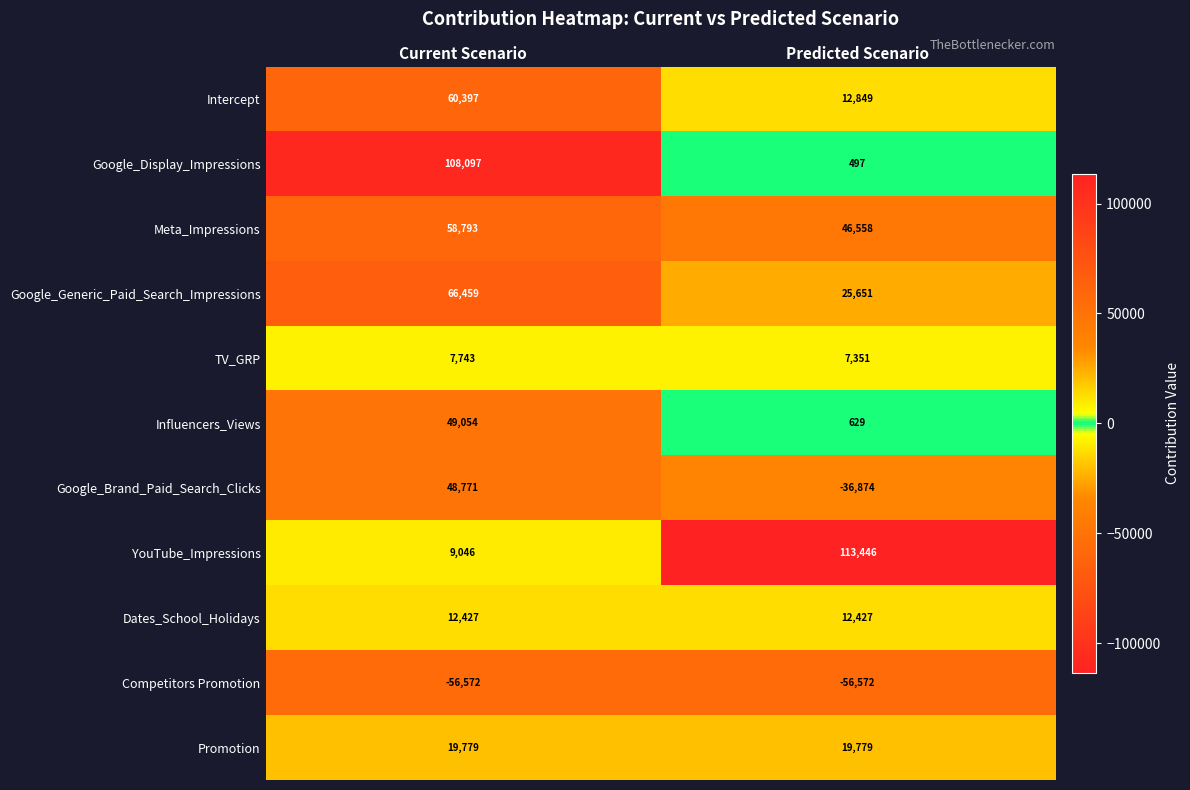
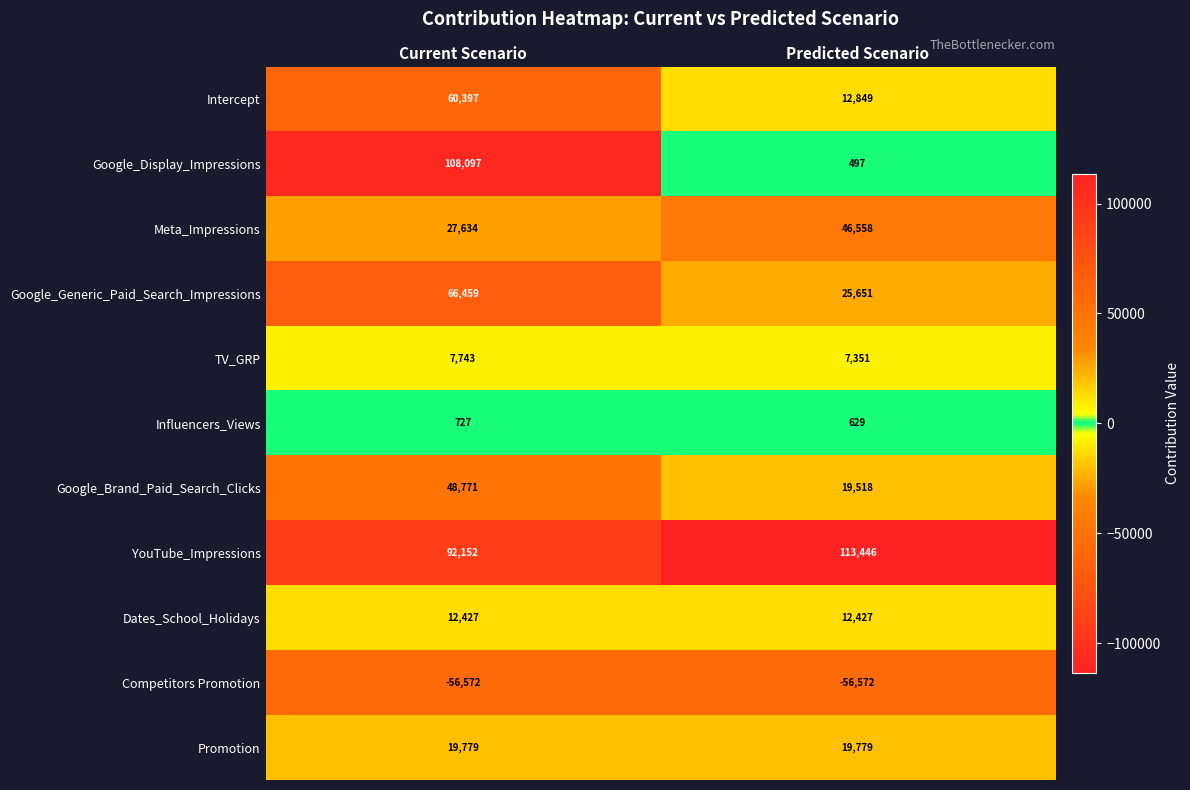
  {
    "Intercept": {
      "Current Scenario": "60,397",
      "Predicted Scenario": "12,849"
    },
    "Google_Display_Impressions": {
      "Current Scenario": "108,097",
      "Predicted Scenario": "497"
    },
    "Meta_Impressions": {
-     "Current Scenario": "58,793",
+     "Current Scenario": "27,634",
      "Predicted Scenario": "46,558"
    },
    "Google_Generic_Paid_Search_Impressions": {
      "Current Scenario": "66,459",
      "Predicted Scenario": "25,651"
    },
    "TV_GRP": {
      "Current Scenario": "7,743",
      "Predicted Scenario": "7,351"
    },
    "Influencers_Views": {
-     "Current Scenario": "49,054",
+     "Current Scenario": "727",
      "Predicted Scenario": "629"
    },
    "Google_Brand_Paid_Search_Clicks": {
      "Current Scenario": "48,771",
-     "Predicted Scenario": "-36,874"
+     "Predicted Scenario": "19,518"
    },
    "YouTube_Impressions": {
-     "Current Scenario": "9,046",
+     "Current Scenario": "92,152",
      "Predicted Scenario": "113,446"
    },
    "Dates_School_Holidays": {
      "Current Scenario": "12,427",
      "Predicted Scenario": "12,427"
    },
    "Competitors Promotion": {
      "Current Scenario": "-56,572",
      "Predicted Scenario": "-56,572"
    },
    "Promotion": {
      "Current Scenario": "19,779",
      "Predicted Scenario": "19,779"
    }
  }
